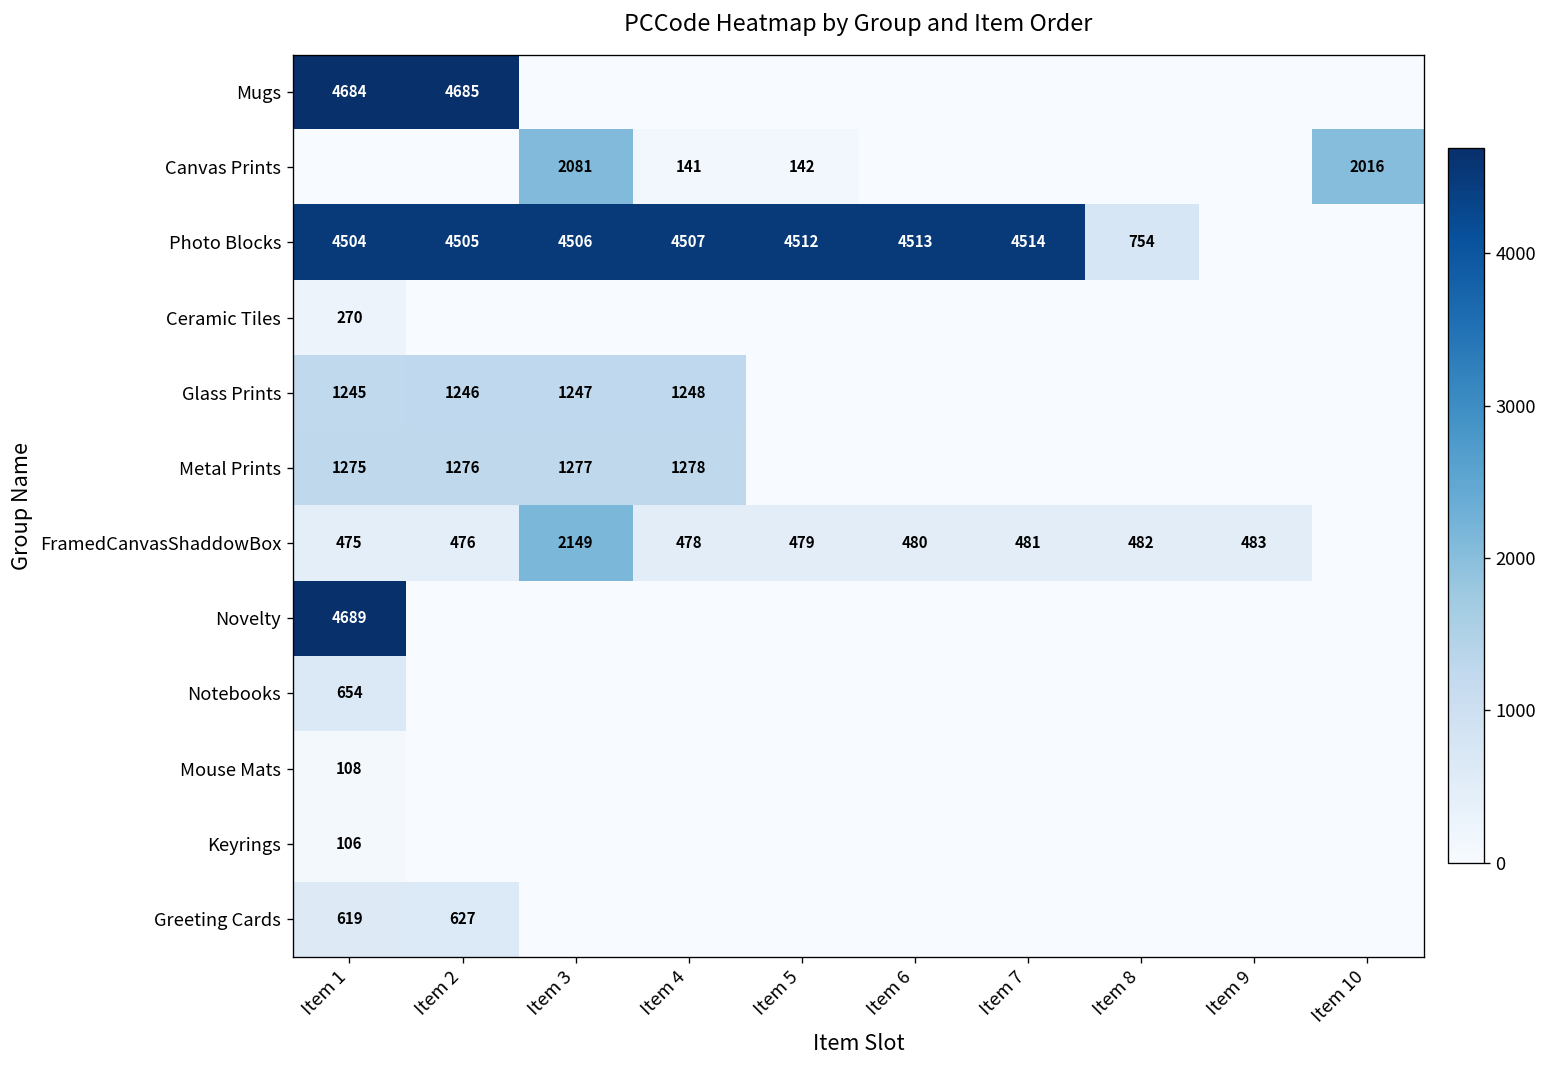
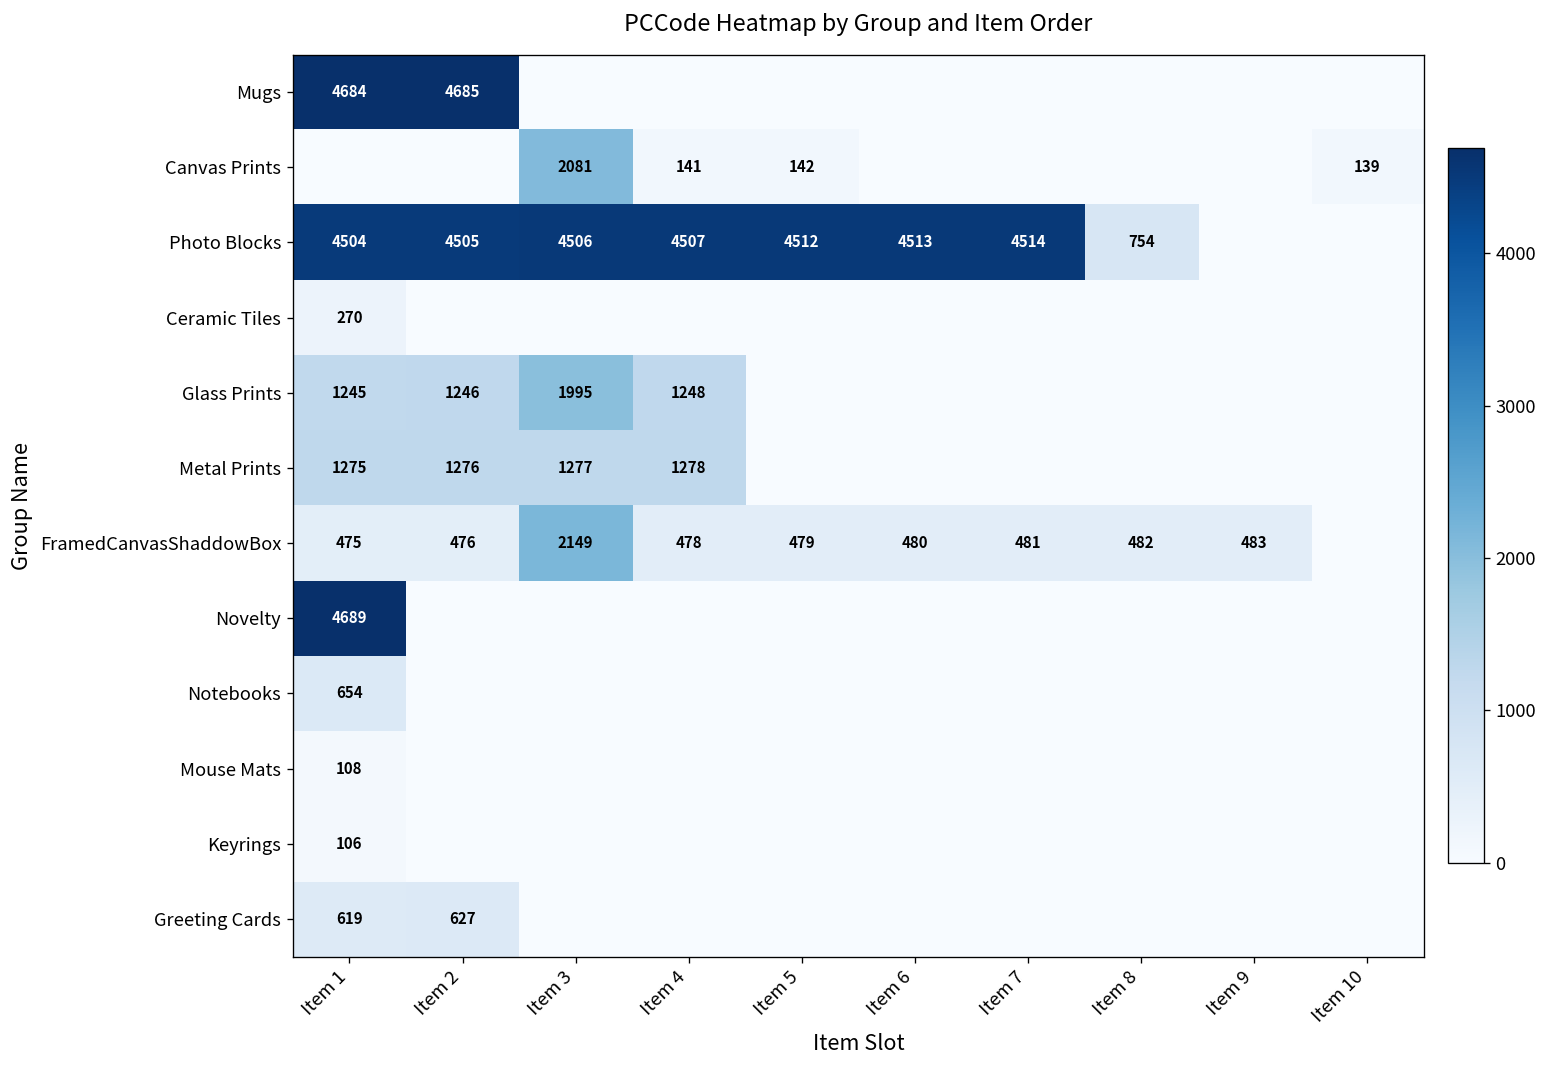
  {
    "Mugs": {
      "Item 1": 4684,
      "Item 2": 4685
    },
    "Canvas Prints": {
      "Item 3": 2081,
      "Item 4": 141,
      "Item 5": 142,
-     "Item 10": 2016
+     "Item 10": 139
    },
    "Photo Blocks": {
      "Item 1": 4504,
      "Item 2": 4505,
      "Item 3": 4506,
      "Item 4": 4507,
      "Item 5": 4512,
      "Item 6": 4513,
      "Item 7": 4514,
      "Item 8": 754
    },
    "Ceramic Tiles": {
      "Item 1": 270
    },
    "Glass Prints": {
      "Item 1": 1245,
      "Item 2": 1246,
-     "Item 3": 1247,
+     "Item 3": 1995,
      "Item 4": 1248
    },
    "Metal Prints": {
      "Item 1": 1275,
      "Item 2": 1276,
      "Item 3": 1277,
      "Item 4": 1278
    },
    "FramedCanvasShaddowBox": {
      "Item 1": 475,
      "Item 2": 476,
      "Item 3": 2149,
      "Item 4": 478,
      "Item 5": 479,
      "Item 6": 480,
      "Item 7": 481,
      "Item 8": 482,
      "Item 9": 483
    },
    "Novelty": {
      "Item 1": 4689
    },
    "Notebooks": {
      "Item 1": 654
    },
    "Mouse Mats": {
      "Item 1": 108
    },
    "Keyrings": {
      "Item 1": 106
    },
    "Greeting Cards": {
      "Item 1": 619,
      "Item 2": 627
    }
  }
